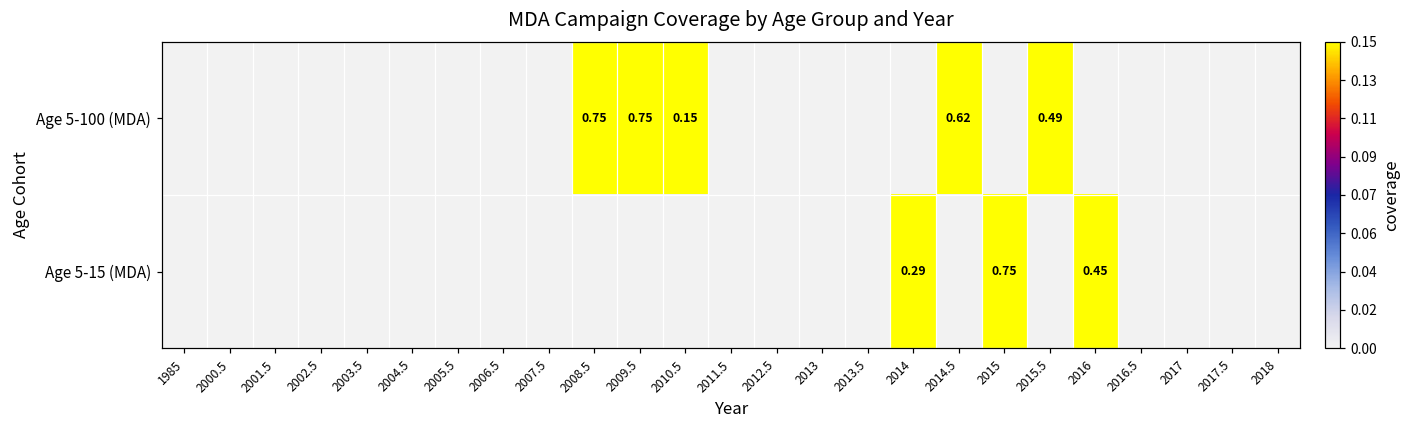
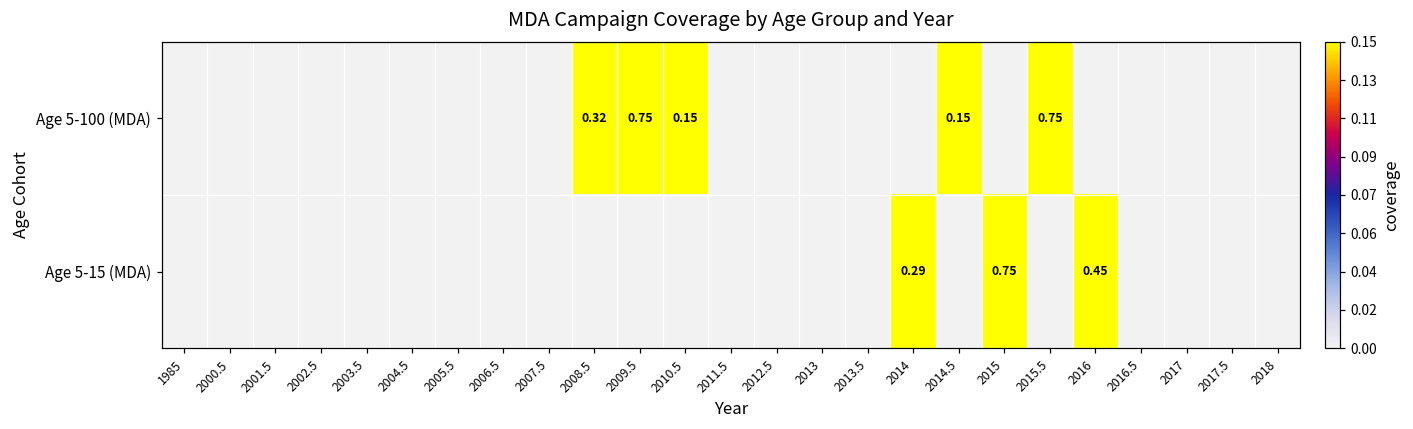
  {
    "Age 5-100 (MDA)": {
-     "2008.5": 0.75,
+     "2008.5": 0.32,
      "2009.5": 0.75,
      "2010.5": 0.15,
-     "2014.5": 0.62,
-     "2015.5": 0.49
+     "2014.5": 0.15,
+     "2015.5": 0.75
    },
    "Age 5-15 (MDA)": {
      "2014": 0.29,
      "2015": 0.75,
      "2016": 0.45
    }
  }
